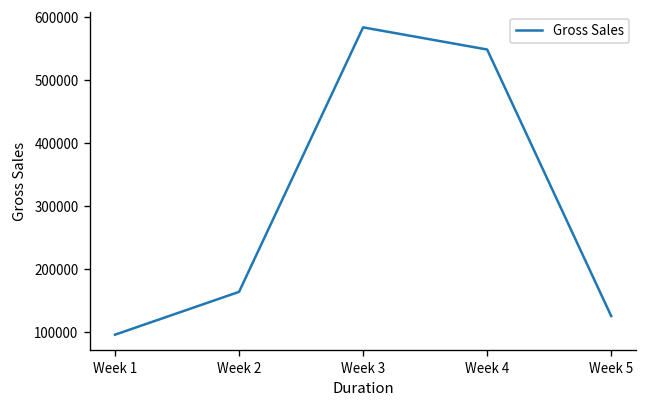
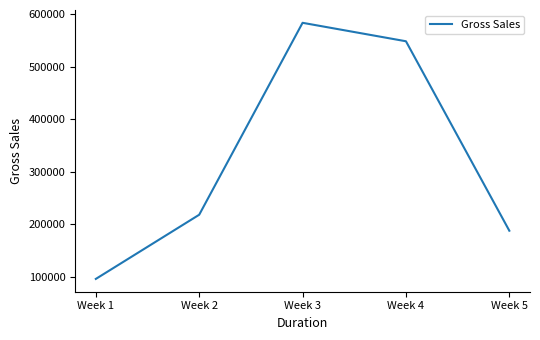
  {
    "Week 1": 100000,
-   "Week 2": 160000,
+   "Week 2": 220000,
    "Week 3": 580000,
    "Week 4": 550000,
-   "Week 5": 130000
+   "Week 5": 190000
  }
